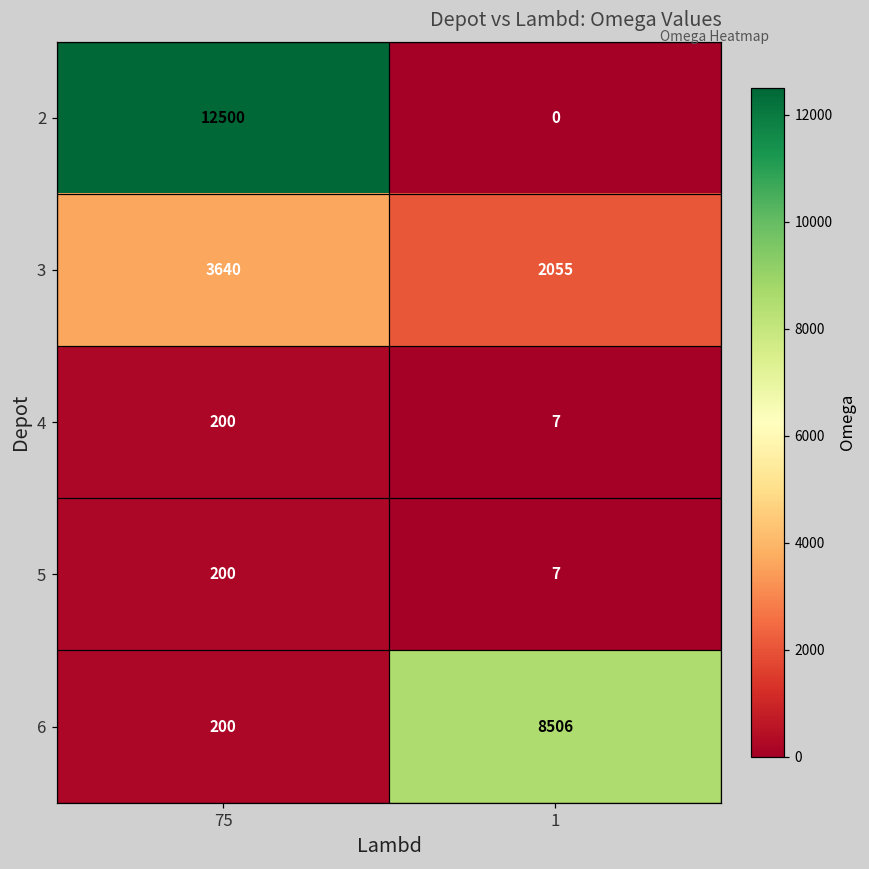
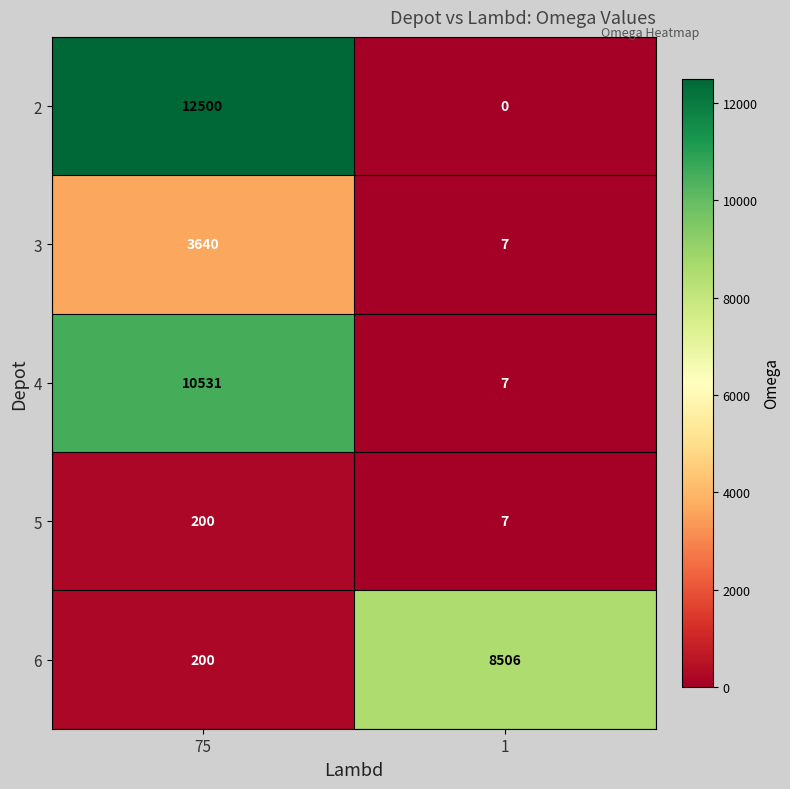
  {
    "2": {
      "75": 12500,
      "1": 0
    },
    "3": {
      "75": 3640,
-     "1": 2055
+     "1": 7
    },
    "4": {
-     "75": 200,
+     "75": 10531,
      "1": 7
    },
    "5": {
      "75": 200,
      "1": 7
    },
    "6": {
      "75": 200,
      "1": 8506
    }
  }
